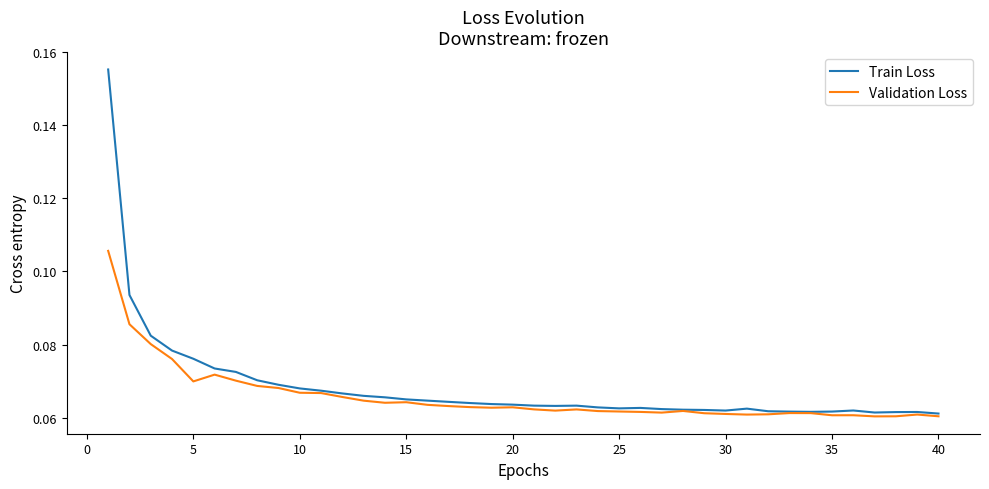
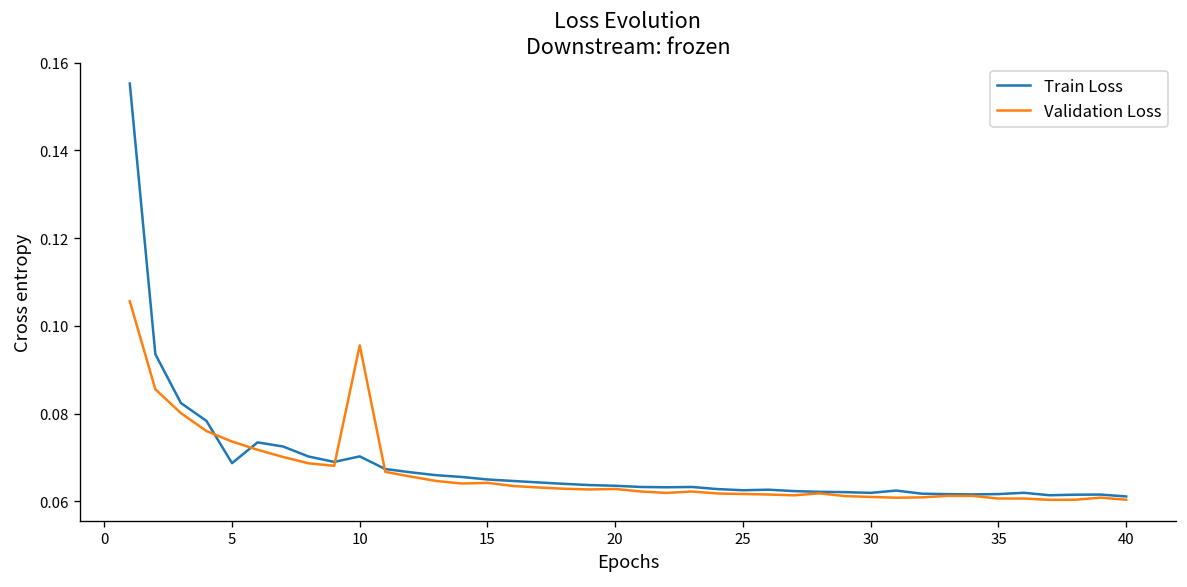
  {
    "Train Loss": {
-     "5": 0.076,
-     "10": 0.068,
+     "5": 0.069,
+     "10": 0.070,
      "15": 0.065,
      "20": 0.064,
      "25": 0.063,
      "30": 0.062,
      "35": 0.062,
      "40": 0.061
    },
    "Validation Loss": {
-     "5": 0.070,
-     "10": 0.067,
+     "5": 0.074,
+     "10": 0.096,
      "15": 0.064,
      "20": 0.063,
      "25": 0.062,
      "30": 0.061,
      "35": 0.061,
      "40": 0.060
    }
  }
